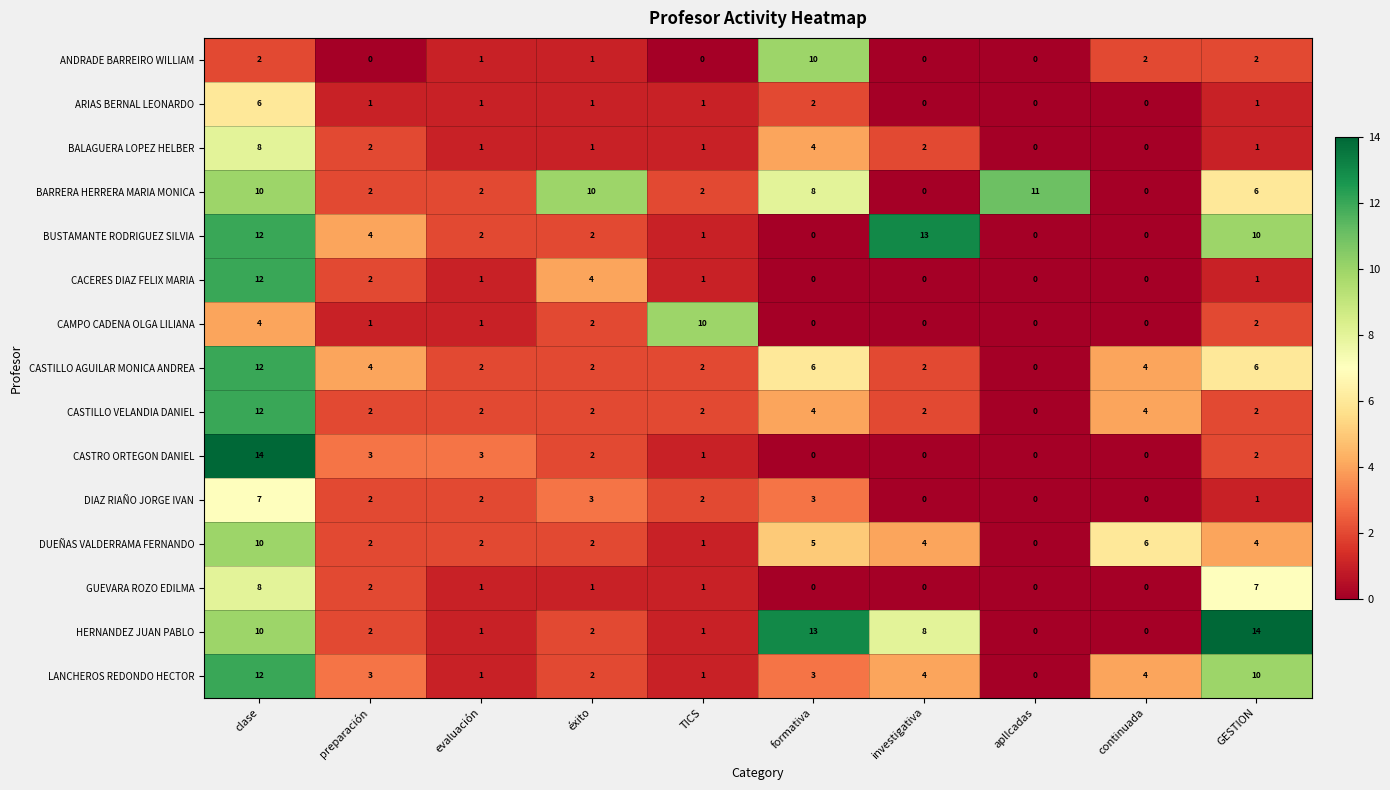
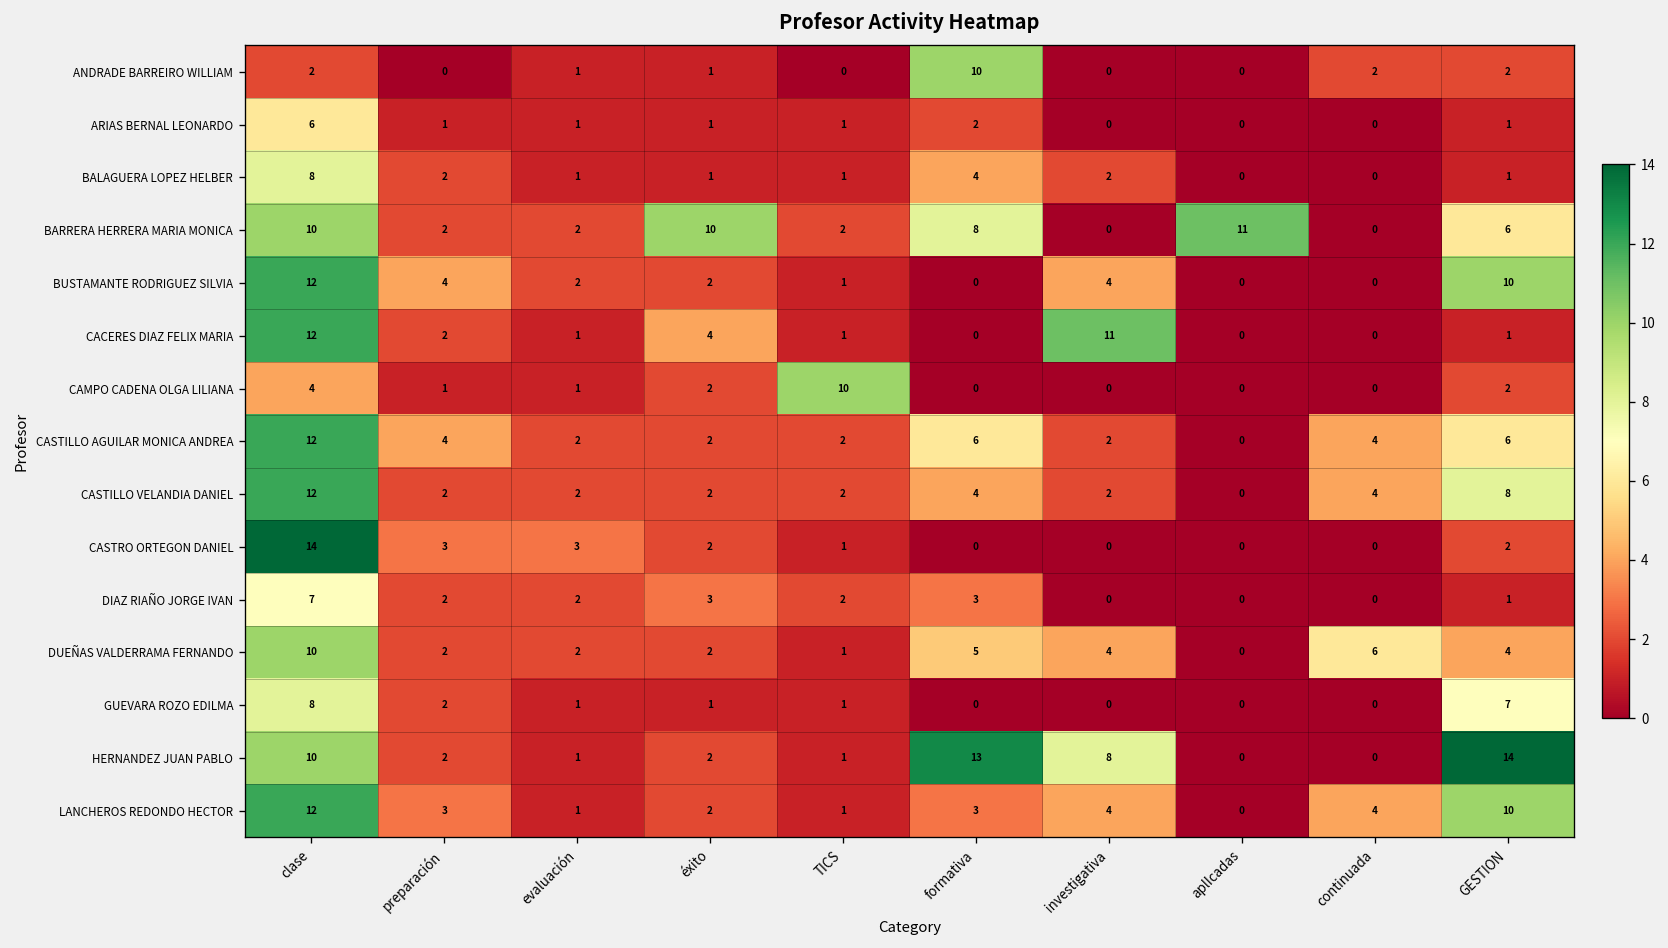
  {
    "ANDRADE BARREIRO WILLIAM": {
      "clase": 2,
      "preparación": 0,
      "evaluación": 1,
      "éxito": 1,
      "TICS": 0,
      "formativa": 10,
      "investigativa": 0,
      "aplIcadas": 0,
      "continuada": 2,
      "GESTION": 2
    },
    "ARIAS BERNAL LEONARDO": {
      "clase": 6,
      "preparación": 1,
      "evaluación": 1,
      "éxito": 1,
      "TICS": 1,
      "formativa": 2,
      "investigativa": 0,
      "aplIcadas": 0,
      "continuada": 0,
      "GESTION": 1
    },
    "BALAGUERA LOPEZ HELBER": {
      "clase": 8,
      "preparación": 2,
      "evaluación": 1,
      "éxito": 1,
      "TICS": 1,
      "formativa": 4,
      "investigativa": 2,
      "aplIcadas": 0,
      "continuada": 0,
      "GESTION": 1
    },
    "BARRERA HERRERA MARIA MONICA": {
      "clase": 10,
      "preparación": 2,
      "evaluación": 2,
      "éxito": 10,
      "TICS": 2,
      "formativa": 8,
      "investigativa": 0,
      "aplIcadas": 11,
      "continuada": 0,
      "GESTION": 6
    },
    "BUSTAMANTE RODRIGUEZ SILVIA": {
      "clase": 12,
      "preparación": 4,
      "evaluación": 2,
      "éxito": 2,
      "TICS": 1,
      "formativa": 0,
-     "investigativa": 13,
+     "investigativa": 4,
      "aplIcadas": 0,
      "continuada": 0,
      "GESTION": 10
    },
    "CACERES DIAZ FELIX MARIA": {
      "clase": 12,
      "preparación": 2,
      "evaluación": 1,
      "éxito": 4,
      "TICS": 1,
      "formativa": 0,
-     "investigativa": 0,
+     "investigativa": 11,
      "aplIcadas": 0,
      "continuada": 0,
      "GESTION": 1
    },
    "CAMPO CADENA OLGA LILIANA": {
      "clase": 4,
      "preparación": 1,
      "evaluación": 1,
      "éxito": 2,
      "TICS": 10,
      "formativa": 0,
      "investigativa": 0,
      "aplIcadas": 0,
      "continuada": 0,
      "GESTION": 2
    },
    "CASTILLO AGUILAR MONICA ANDREA": {
      "clase": 12,
      "preparación": 4,
      "evaluación": 2,
      "éxito": 2,
      "TICS": 2,
      "formativa": 6,
      "investigativa": 2,
      "aplIcadas": 0,
      "continuada": 4,
      "GESTION": 6
    },
    "CASTILLO VELANDIA DANIEL": {
      "clase": 12,
      "preparación": 2,
      "evaluación": 2,
      "éxito": 2,
      "TICS": 2,
      "formativa": 4,
      "investigativa": 2,
      "aplIcadas": 0,
      "continuada": 4,
-     "GESTION": 2
+     "GESTION": 8
    },
    "CASTRO ORTEGON DANIEL": {
      "clase": 14,
      "preparación": 3,
      "evaluación": 3,
      "éxito": 2,
      "TICS": 1,
      "formativa": 0,
      "investigativa": 0,
      "aplIcadas": 0,
      "continuada": 0,
      "GESTION": 2
    },
    "DIAZ RIAÑO JORGE IVAN": {
      "clase": 7,
      "preparación": 2,
      "evaluación": 2,
      "éxito": 3,
      "TICS": 2,
      "formativa": 3,
      "investigativa": 0,
      "aplIcadas": 0,
      "continuada": 0,
      "GESTION": 1
    },
    "DUEÑAS VALDERRAMA FERNANDO": {
      "clase": 10,
      "preparación": 2,
      "evaluación": 2,
      "éxito": 2,
      "TICS": 1,
      "formativa": 5,
      "investigativa": 4,
      "aplIcadas": 0,
      "continuada": 6,
      "GESTION": 4
    },
    "GUEVARA ROZO EDILMA": {
      "clase": 8,
      "preparación": 2,
      "evaluación": 1,
      "éxito": 1,
      "TICS": 1,
      "formativa": 0,
      "investigativa": 0,
      "aplIcadas": 0,
      "continuada": 0,
      "GESTION": 7
    },
    "HERNANDEZ JUAN PABLO": {
      "clase": 10,
      "preparación": 2,
      "evaluación": 1,
      "éxito": 2,
      "TICS": 1,
      "formativa": 13,
      "investigativa": 8,
      "aplIcadas": 0,
      "continuada": 0,
      "GESTION": 14
    },
    "LANCHEROS REDONDO HECTOR": {
      "clase": 12,
      "preparación": 3,
      "evaluación": 1,
      "éxito": 2,
      "TICS": 1,
      "formativa": 3,
      "investigativa": 4,
      "aplIcadas": 0,
      "continuada": 4,
      "GESTION": 10
    }
  }
